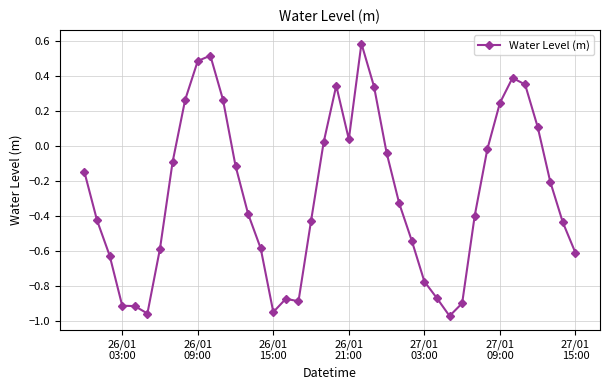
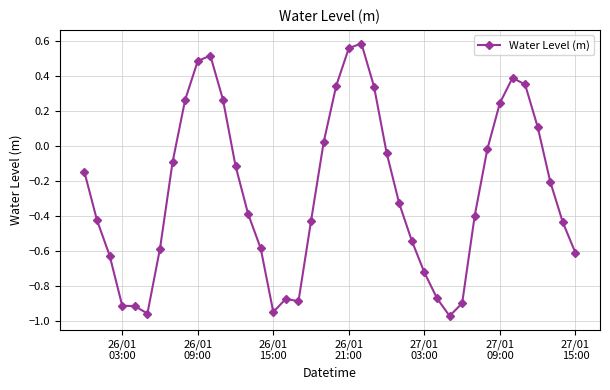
  {
    "26/01 03:00": -0.91,
    "26/01 09:00": 0.49,
    "26/01 15:00": -0.95,
-   "26/01 21:00": 0.04,
-   "27/01 03:00": -0.78,
+   "26/01 21:00": 0.56,
+   "27/01 03:00": -0.72,
    "27/01 09:00": 0.25,
    "27/01 15:00": -0.61
  }
